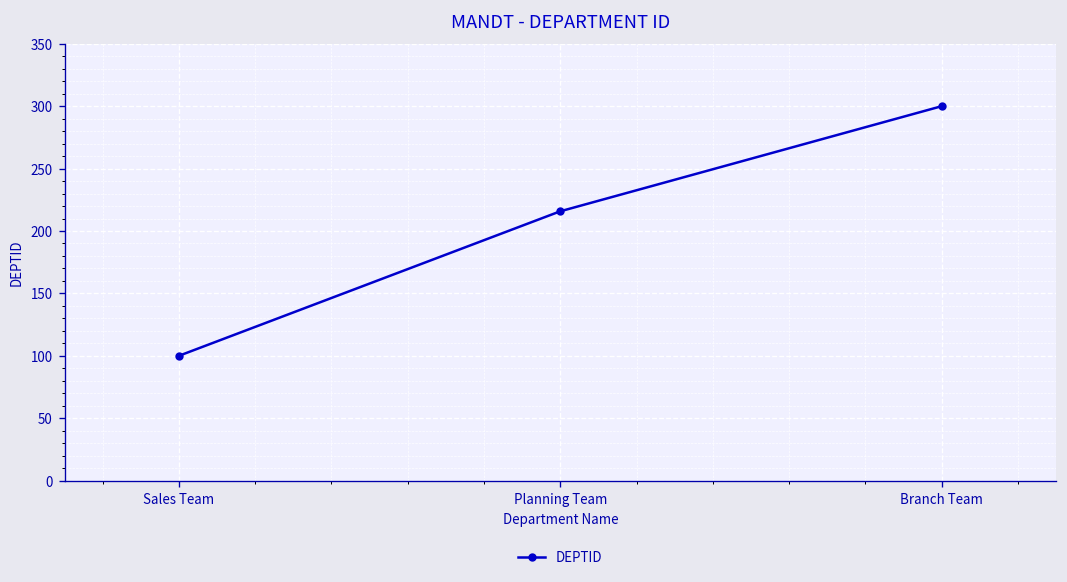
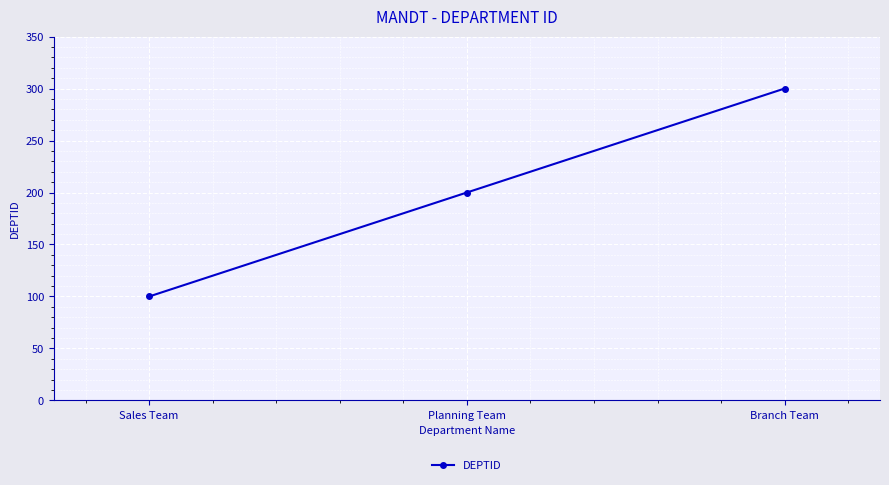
  {
    "Sales Team": 100,
-   "Planning Team": 216,
+   "Planning Team": 200,
    "Branch Team": 300
  }
